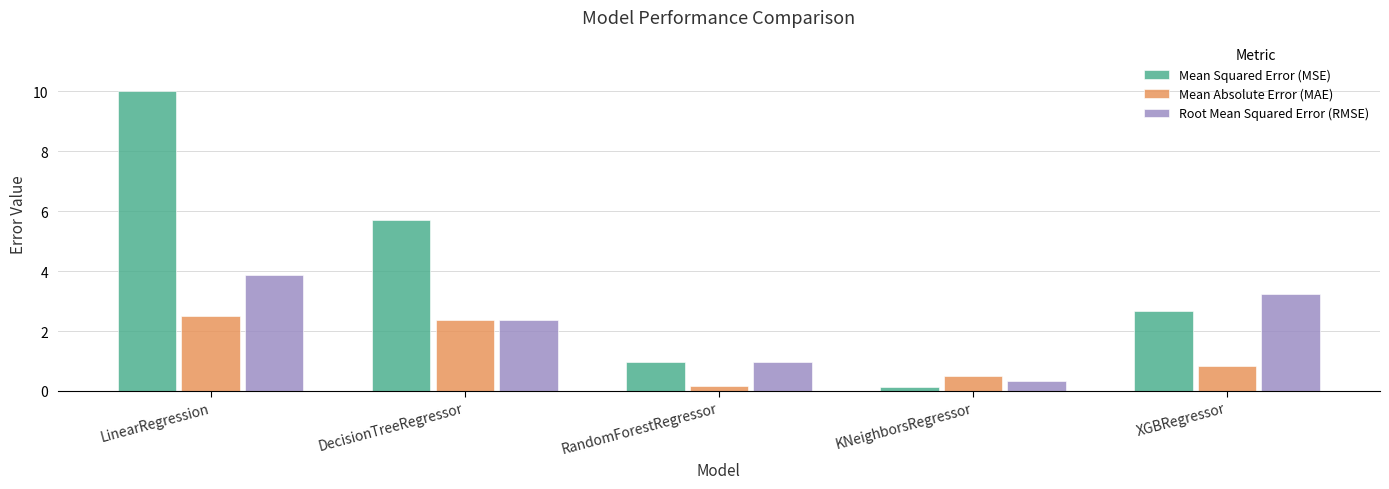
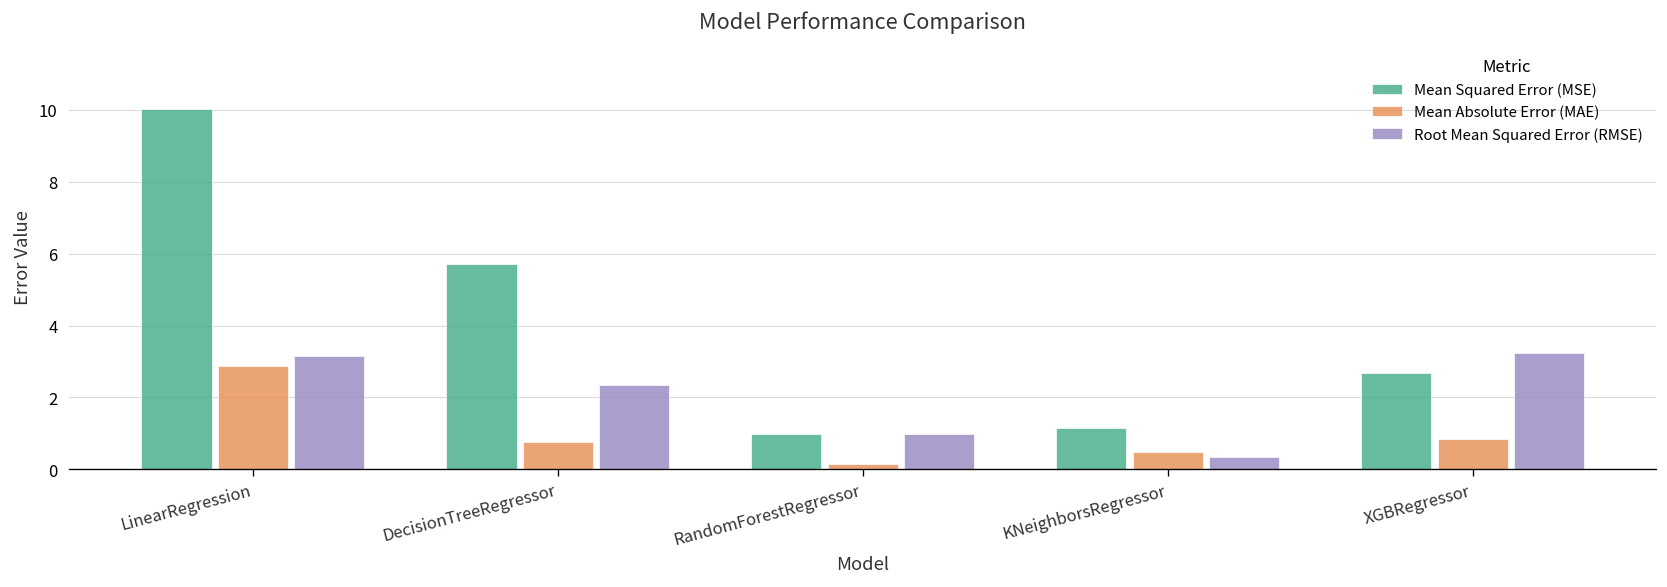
  {
    "Mean Squared Error (MSE)": {
      "LinearRegression": 10.0,
      "DecisionTreeRegressor": 5.7,
      "RandomForestRegressor": 1.0,
-     "KNeighborsRegressor": 0.1,
+     "KNeighborsRegressor": 1.1,
      "XGBRegressor": 2.7
    },
    "Mean Absolute Error (MAE)": {
-     "LinearRegression": 2.5,
-     "DecisionTreeRegressor": 2.4,
+     "LinearRegression": 2.9,
+     "DecisionTreeRegressor": 0.8,
      "RandomForestRegressor": 0.2,
      "KNeighborsRegressor": 0.5,
      "XGBRegressor": 0.8
    },
    "Root Mean Squared Error (RMSE)": {
-     "LinearRegression": 3.9,
+     "LinearRegression": 3.2,
      "DecisionTreeRegressor": 2.4,
      "RandomForestRegressor": 1.0,
      "KNeighborsRegressor": 0.3,
      "XGBRegressor": 3.2
    }
  }
